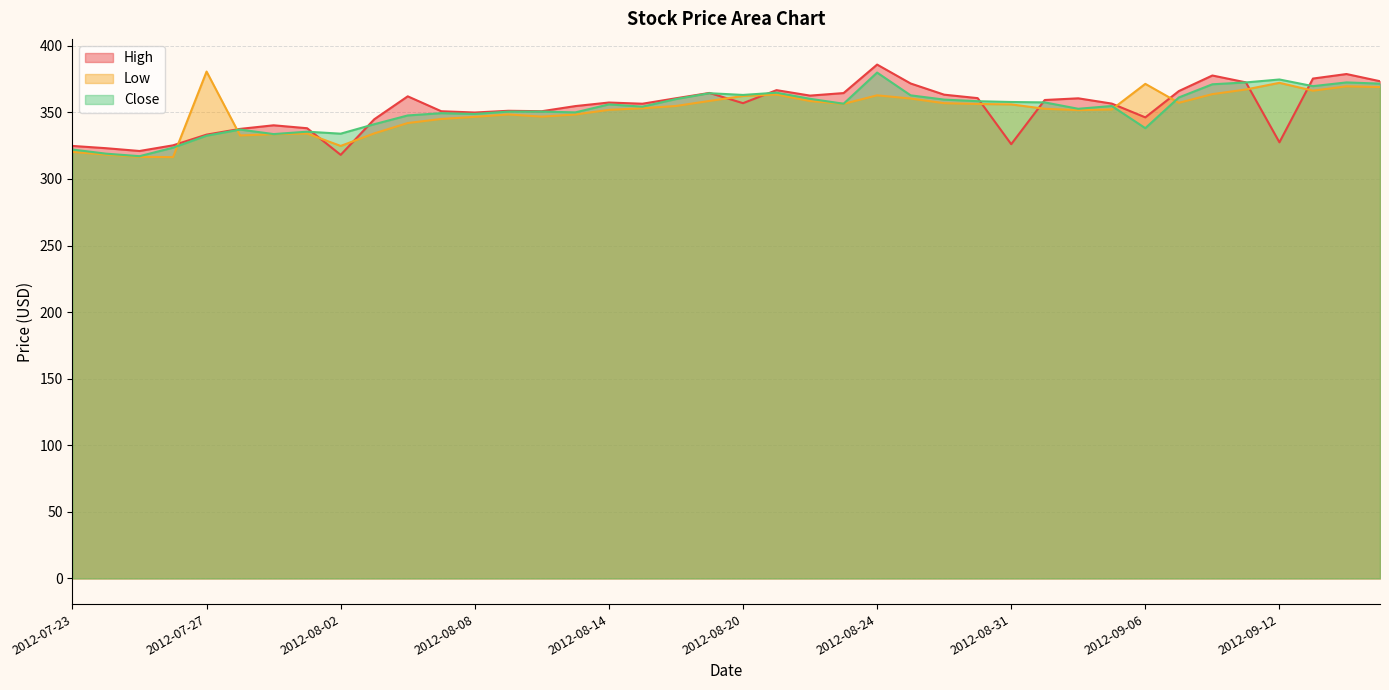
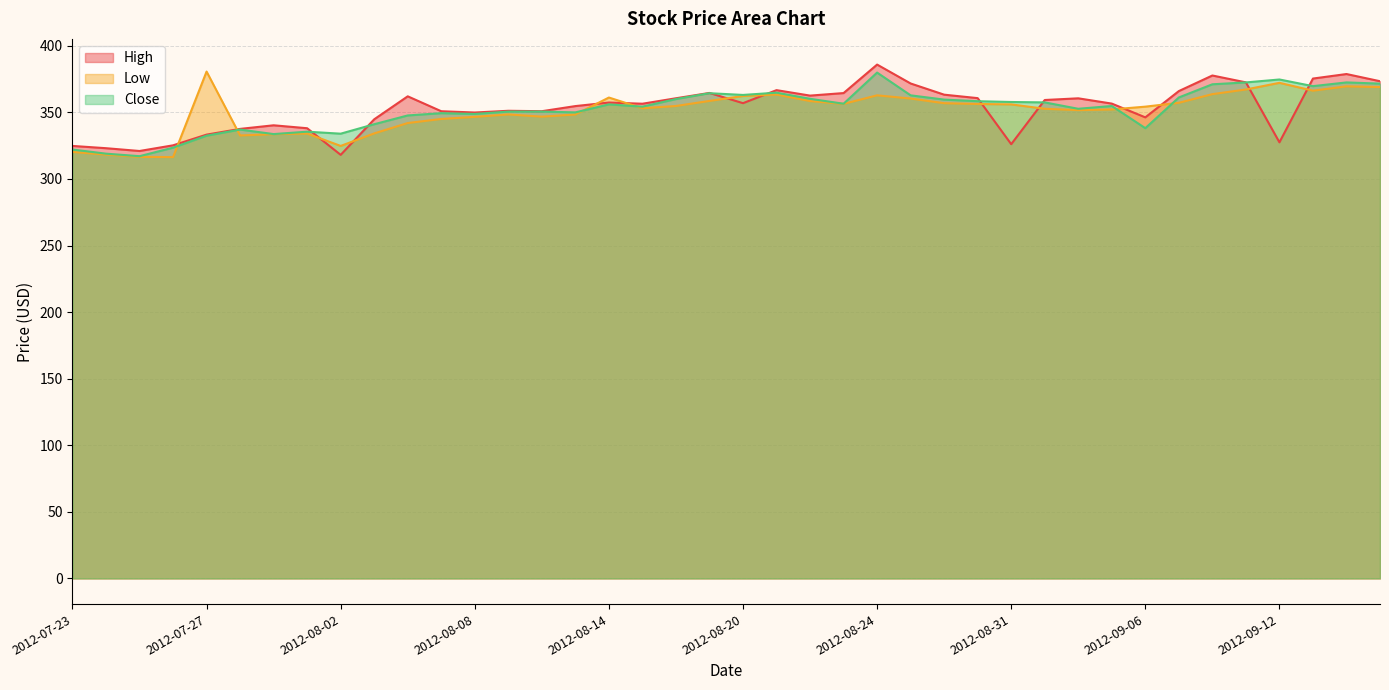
  {
    "High": {
      "2012-07-23": 325,
      "2012-08-02": 318,
      "2012-08-20": 357,
      "2012-08-24": 386,
      "2012-08-31": 326,
      "2012-09-06": 346,
      "2012-09-12": 328
    },
    "Low": {
      "2012-07-27": 381,
      "2012-08-02": 325,
      "2012-08-08": 347,
-     "2012-08-14": 352,
+     "2012-08-14": 361,
      "2012-08-24": 363,
-     "2012-09-06": 371,
+     "2012-09-06": 354,
      "2012-09-12": 372
    },
    "Close": {
      "2012-08-02": 334,
      "2012-08-24": 380,
      "2012-09-06": 338,
      "2012-09-12": 375
    }
  }
